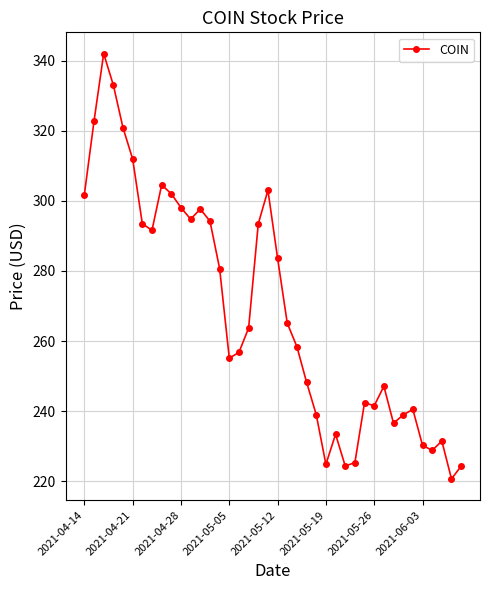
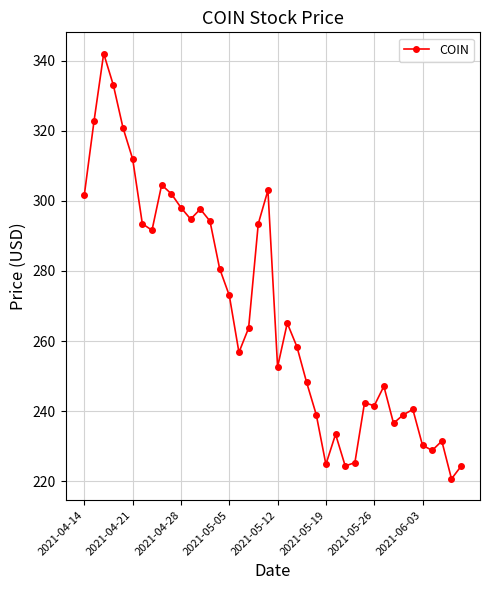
  {
    "2021-04-14": 302,
    "2021-04-21": 312,
    "2021-04-28": 298,
-   "2021-05-05": 255,
-   "2021-05-12": 284,
+   "2021-05-05": 273,
+   "2021-05-12": 253,
    "2021-05-19": 225,
    "2021-05-26": 242,
    "2021-06-03": 230
  }
